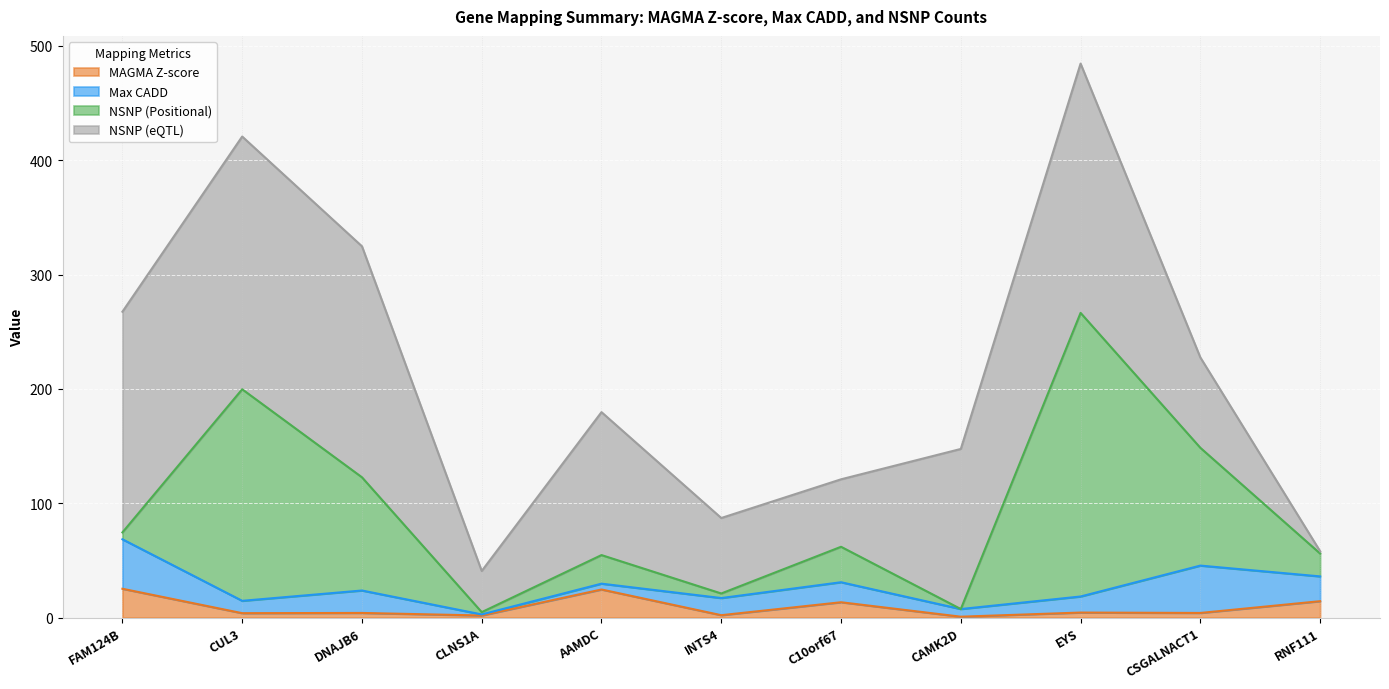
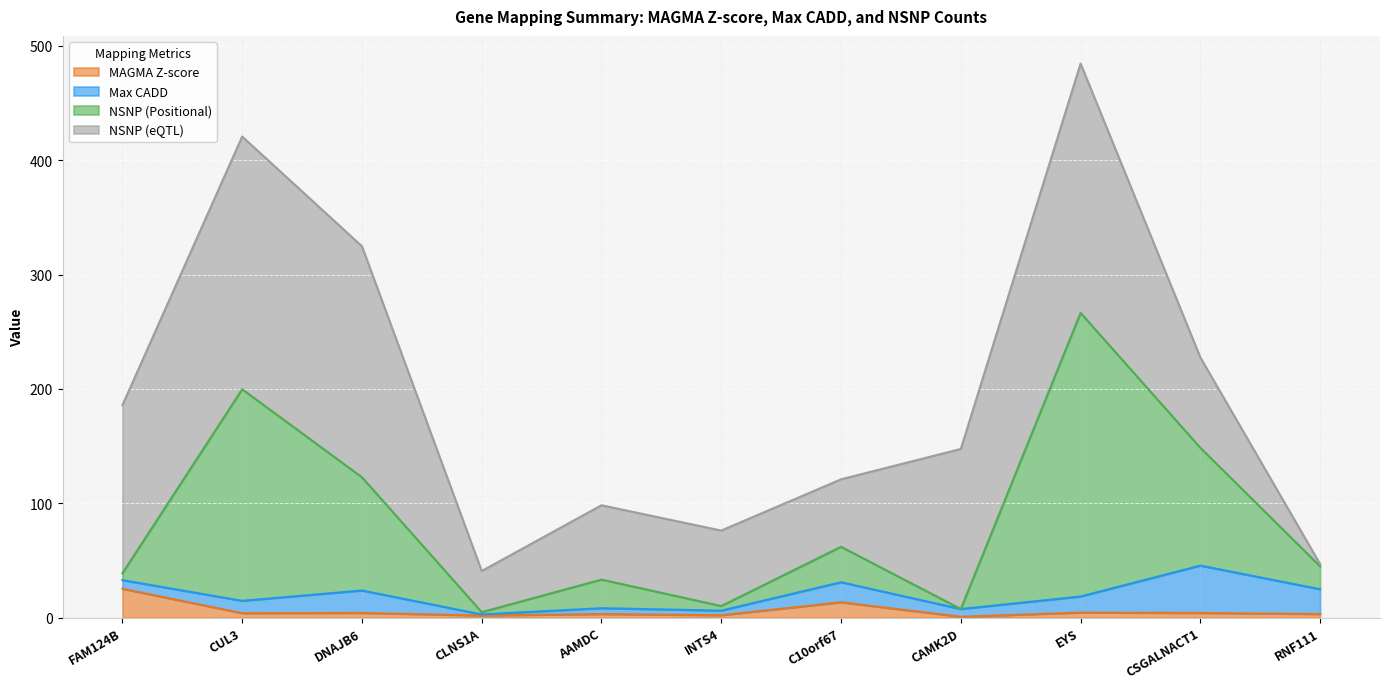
  {
    "MAGMA Z-score": {
      "FAM124B": 25,
      "CUL3": 4,
      "DNAJB6": 4,
-     "AAMDC": 25,
+     "AAMDC": 3,
      "INTS4": 2,
      "C10orf67": 13,
      "CAMK2D": 1,
      "EYS": 4,
      "CSGALNACT1": 4,
-     "RNF111": 14
+     "RNF111": 3
    },
    "Max CADD": {
-     "FAM124B": 43,
+     "FAM124B": 8,
      "CUL3": 11,
      "DNAJB6": 20,
      "AAMDC": 5,
-     "INTS4": 15,
+     "INTS4": 4,
      "C10orf67": 18,
      "EYS": 14,
      "CSGALNACT1": 41,
      "RNF111": 22
    },
    "NSNP (Positional)": {
      "FAM124B": 6,
      "CUL3": 185,
      "DNAJB6": 99,
      "AAMDC": 25,
      "INTS4": 4,
      "C10orf67": 31,
      "EYS": 248,
      "CSGALNACT1": 103
    },
    "NSNP (eQTL)": {
-     "FAM124B": 193,
+     "FAM124B": 147,
      "CUL3": 221,
      "DNAJB6": 202,
      "CLNS1A": 36,
-     "AAMDC": 125,
+     "AAMDC": 65,
      "INTS4": 66,
      "C10orf67": 59,
      "CAMK2D": 140,
      "EYS": 218,
      "CSGALNACT1": 79
    }
  }
